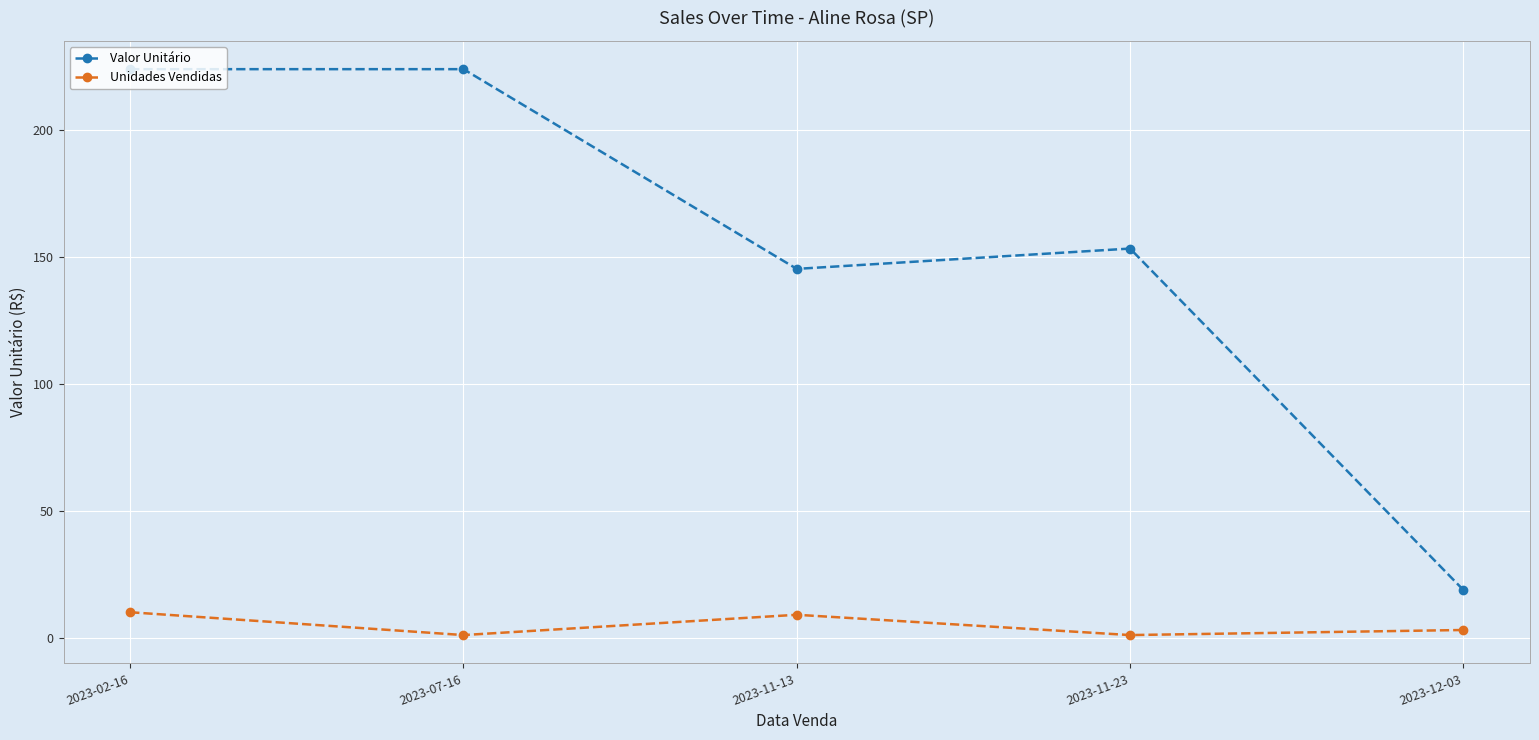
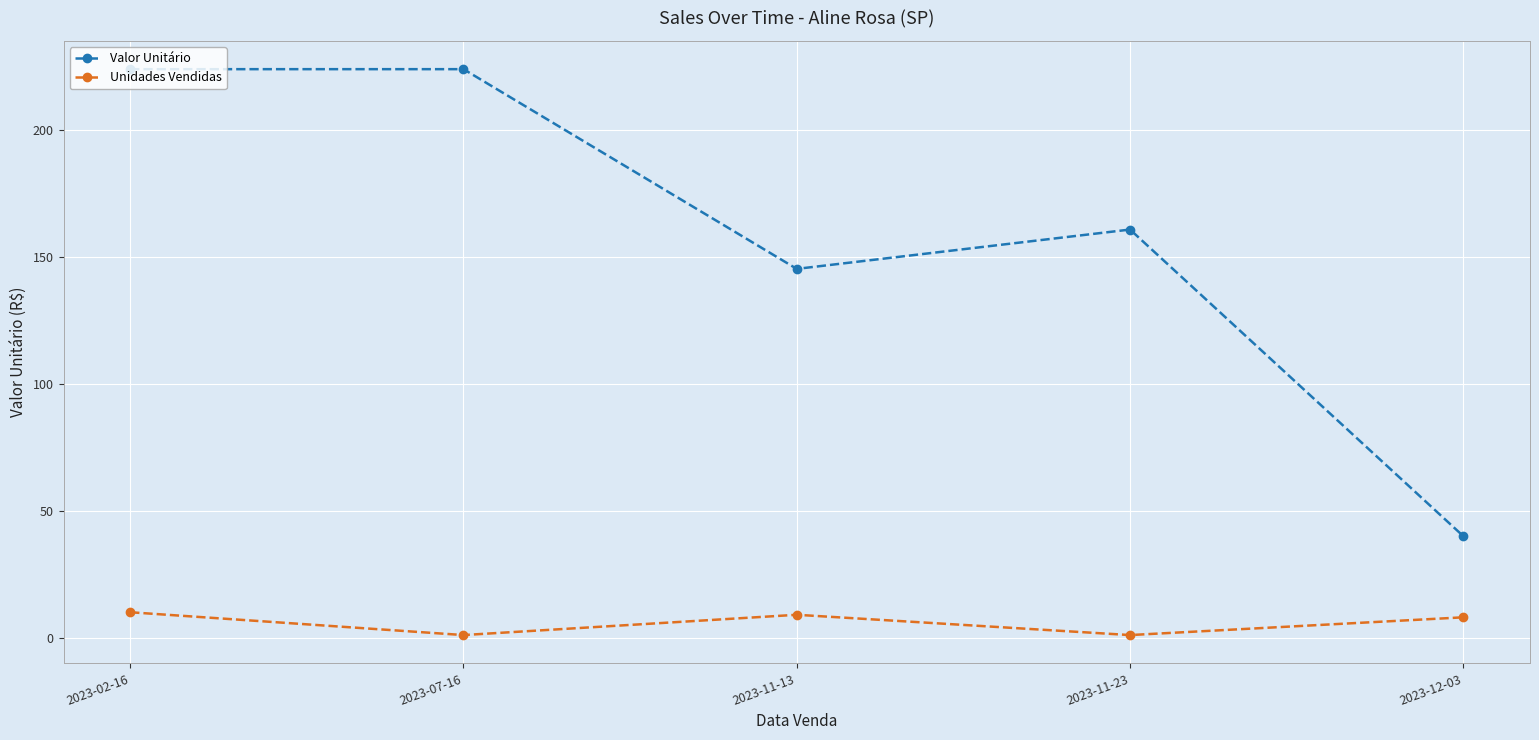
  {
    "Valor Unitário": {
      "2023-07-16": 224,
      "2023-11-13": 145,
-     "2023-11-23": 153,
-     "2023-12-03": 19
+     "2023-11-23": 161,
+     "2023-12-03": 40
    },
    "Unidades Vendidas": {
      "2023-02-16": 10,
      "2023-07-16": 1,
      "2023-11-13": 9,
      "2023-11-23": 1,
-     "2023-12-03": 3
+     "2023-12-03": 8
    }
  }
